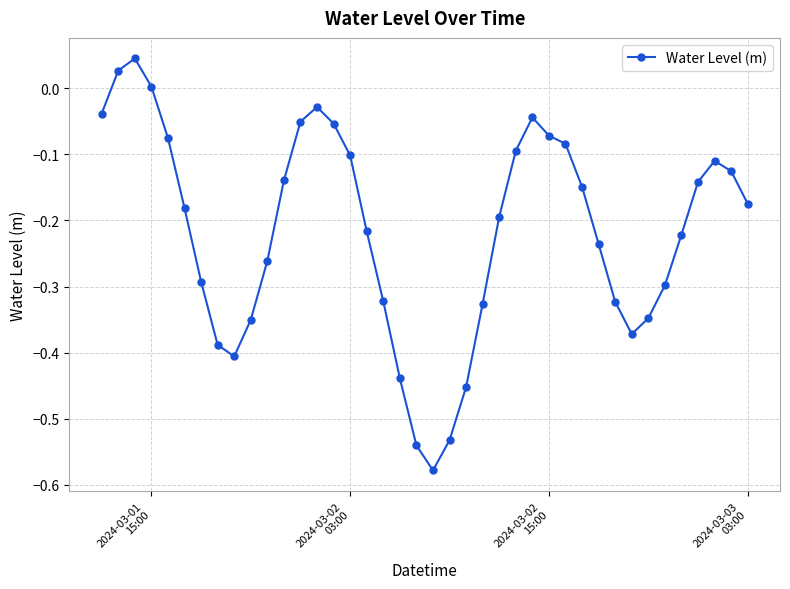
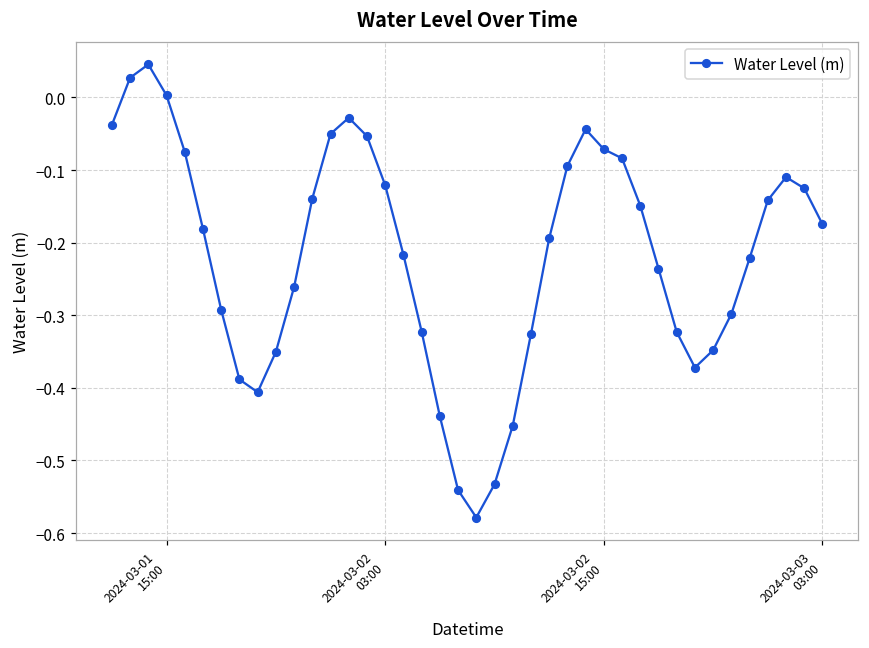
  {
    "2024-03-01 15:00": 0.00,
-   "2024-03-02 03:00": -0.10,
+   "2024-03-02 03:00": -0.12,
    "2024-03-02 15:00": -0.07,
    "2024-03-03 03:00": -0.17
  }
